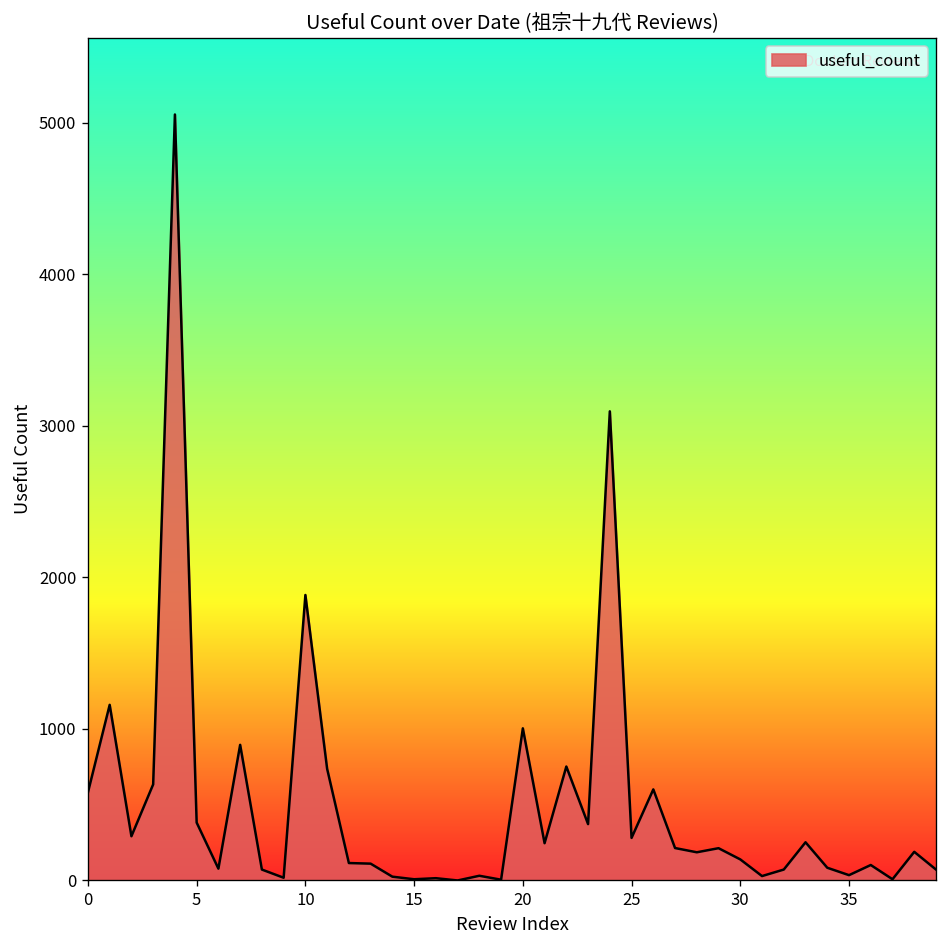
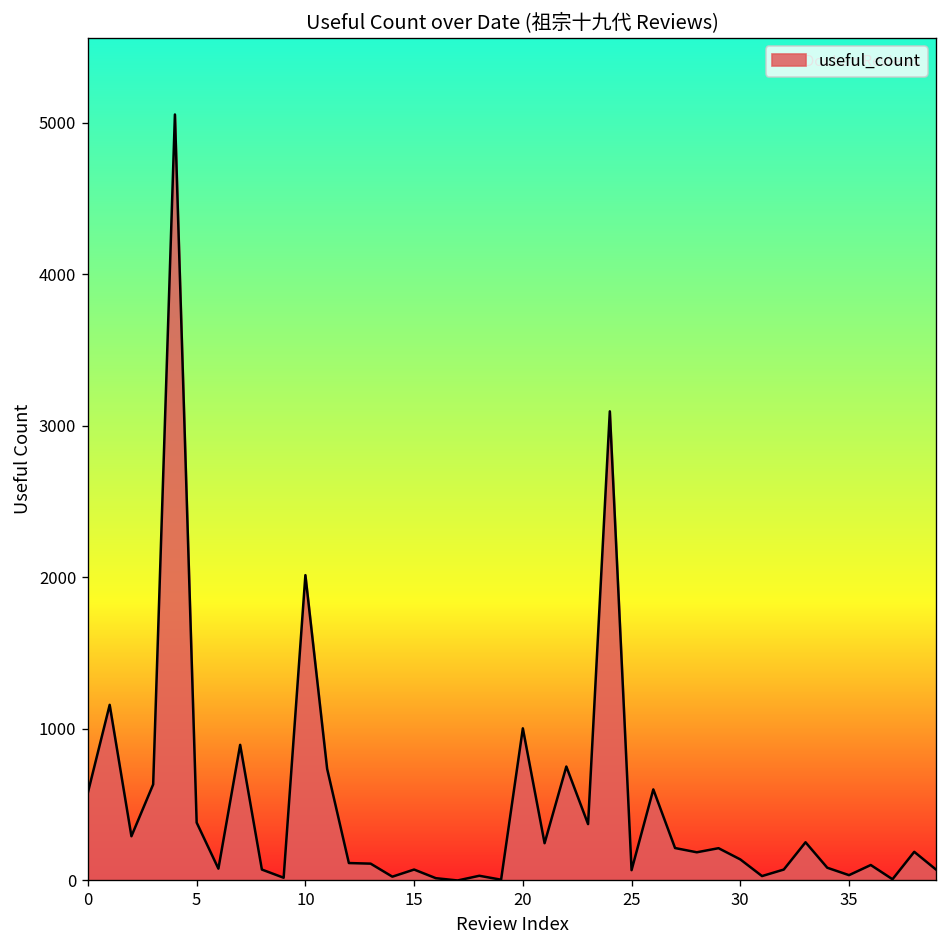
  {
    "0": 580,
    "5": 380,
-   "10": 1880,
-   "15": 10,
+   "10": 2020,
+   "15": 70,
    "20": 1000,
-   "25": 280,
+   "25": 70,
    "30": 140,
    "35": 40
  }
